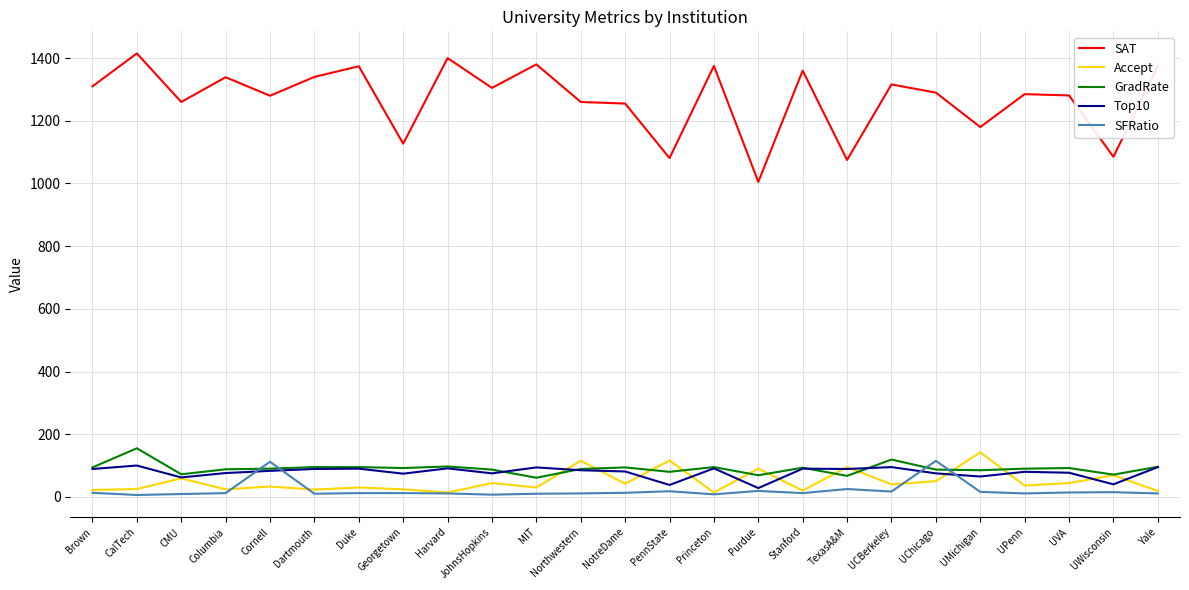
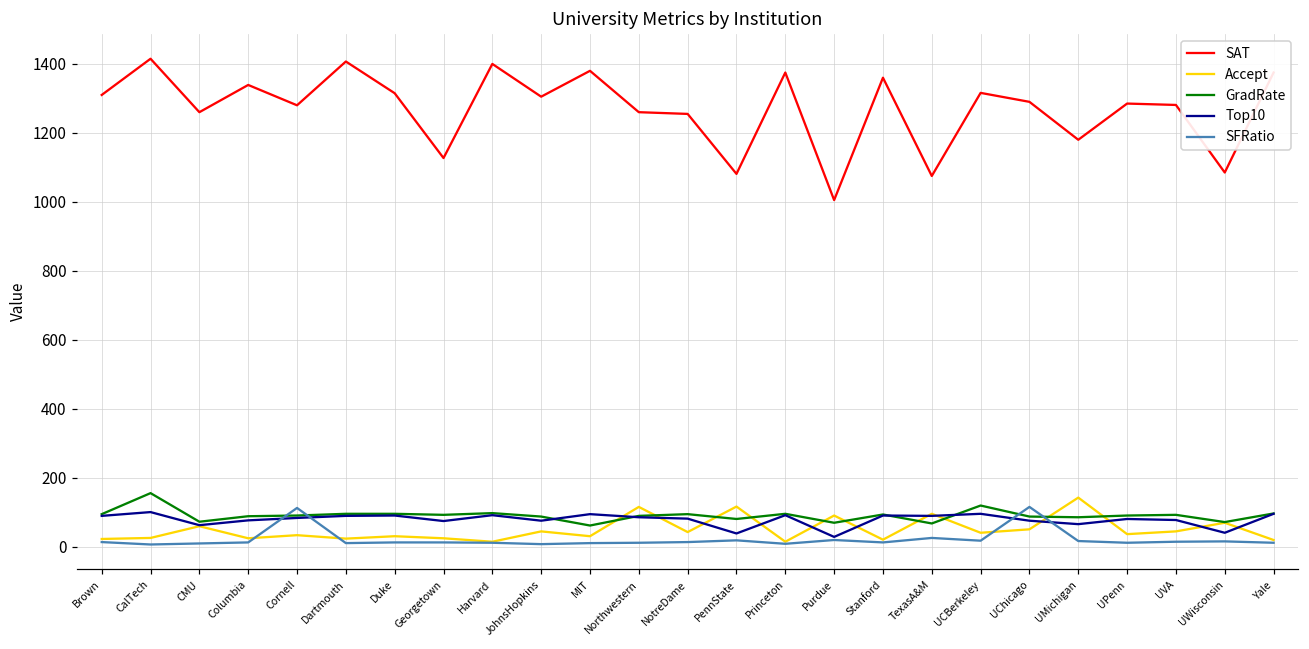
  {
    "SAT": {
      "Brown": 1310,
      "CalTech": 1420,
      "CMU": 1260,
      "Columbia": 1340,
      "Cornell": 1280,
-     "Dartmouth": 1340,
-     "Duke": 1370,
+     "Dartmouth": 1410,
+     "Duke": 1320,
      "Georgetown": 1130,
      "Harvard": 1400,
      "JohnsHopkins": 1310,
      "MIT": 1380,
      "Northwestern": 1260,
      "NotreDame": 1260,
      "PennState": 1080,
      "Princeton": 1380,
      "Purdue": 1010,
      "Stanford": 1360,
      "TexasA&M": 1080,
      "UCBerkeley": 1320,
      "UChicago": 1290,
      "UMichigan": 1180,
      "UPenn": 1290,
      "UVA": 1280,
      "UWisconsin": 1090
    },
    "Accept": {
      "Brown": 20,
      "CalTech": 30,
      "Columbia": 20,
      "Cornell": 30,
      "Dartmouth": 20,
      "Duke": 30,
      "Georgetown": 20,
      "JohnsHopkins": 40,
      "MIT": 30,
      "Northwestern": 120,
      "NotreDame": 40,
      "PennState": 120,
      "Purdue": 90,
      "UCBerkeley": 40,
      "UChicago": 50,
      "UMichigan": 140,
      "UPenn": 40,
      "UVA": 40
    },
    "GradRate": {
      "CalTech": 160,
      "CMU": 70,
      "Columbia": 90,
      "Georgetown": 90,
      "JohnsHopkins": 90,
      "MIT": 60,
      "NotreDame": 90,
      "PennState": 80,
      "Purdue": 70,
      "TexasA&M": 70,
      "UCBerkeley": 120,
      "UChicago": 90,
      "UMichigan": 90,
      "UPenn": 90,
      "UVA": 90
    },
    "Top10": {
      "CalTech": 100,
      "Columbia": 80,
      "Georgetown": 70,
      "JohnsHopkins": 80,
      "MIT": 90,
      "NotreDame": 80,
      "PennState": 40,
      "Purdue": 30,
      "UCBerkeley": 100,
      "UChicago": 80,
      "UMichigan": 70,
      "UPenn": 80,
      "UVA": 80,
      "UWisconsin": 40
    },
    "SFRatio": {
      "Brown": 10,
      "CalTech": 10,
      "CMU": 10,
      "Columbia": 10,
      "Cornell": 110,
      "Dartmouth": 10,
      "Duke": 10,
      "Georgetown": 10,
      "JohnsHopkins": 10,
      "MIT": 10,
      "Northwestern": 10,
      "NotreDame": 10,
      "PennState": 20,
      "Purdue": 20,
      "TexasA&M": 30,
      "UCBerkeley": 20,
      "UChicago": 120,
      "UMichigan": 20,
      "UPenn": 10,
      "UVA": 10,
      "UWisconsin": 20
    }
  }
